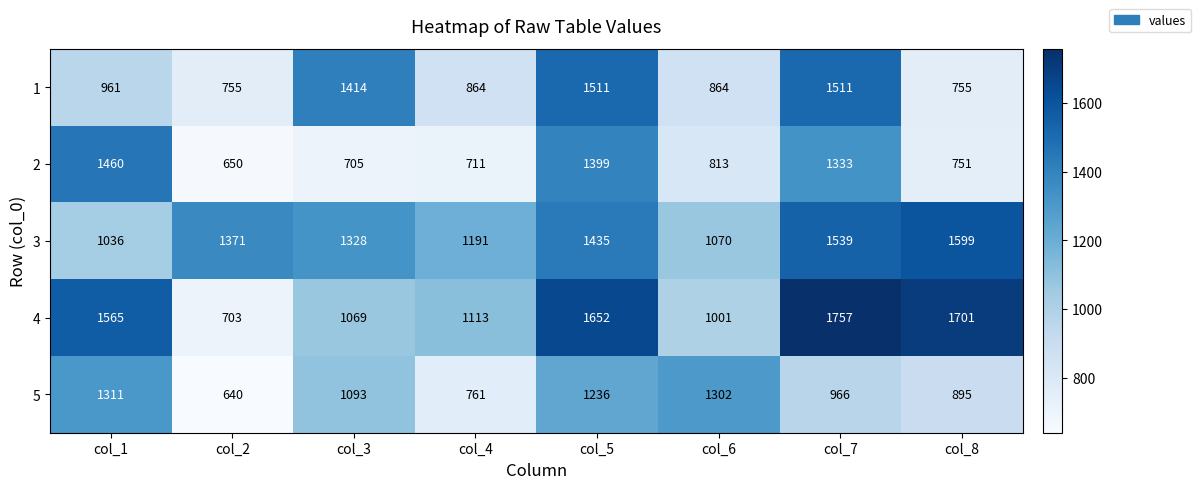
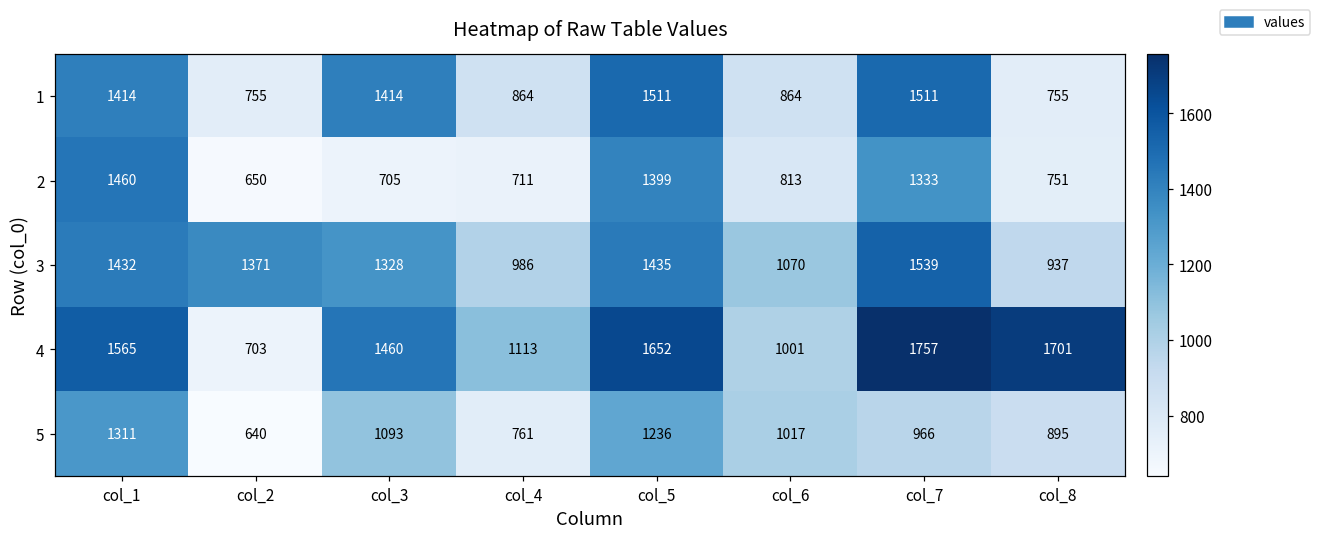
  {
    "1": {
-     "col_1": 961,
+     "col_1": 1414,
      "col_2": 755,
      "col_3": 1414,
      "col_4": 864,
      "col_5": 1511,
      "col_6": 864,
      "col_7": 1511,
      "col_8": 755
    },
    "2": {
      "col_1": 1460,
      "col_2": 650,
      "col_3": 705,
      "col_4": 711,
      "col_5": 1399,
      "col_6": 813,
      "col_7": 1333,
      "col_8": 751
    },
    "3": {
-     "col_1": 1036,
+     "col_1": 1432,
      "col_2": 1371,
      "col_3": 1328,
-     "col_4": 1191,
+     "col_4": 986,
      "col_5": 1435,
      "col_6": 1070,
      "col_7": 1539,
-     "col_8": 1599
+     "col_8": 937
    },
    "4": {
      "col_1": 1565,
      "col_2": 703,
-     "col_3": 1069,
+     "col_3": 1460,
      "col_4": 1113,
      "col_5": 1652,
      "col_6": 1001,
      "col_7": 1757,
      "col_8": 1701
    },
    "5": {
      "col_1": 1311,
      "col_2": 640,
      "col_3": 1093,
      "col_4": 761,
      "col_5": 1236,
-     "col_6": 1302,
+     "col_6": 1017,
      "col_7": 966,
      "col_8": 895
    }
  }
